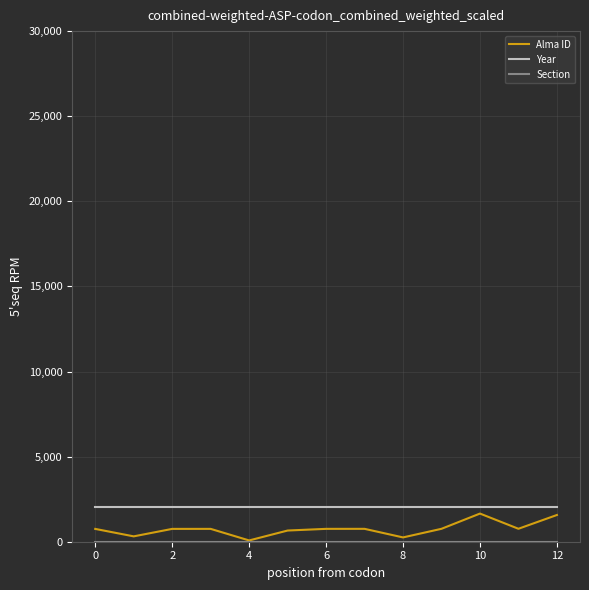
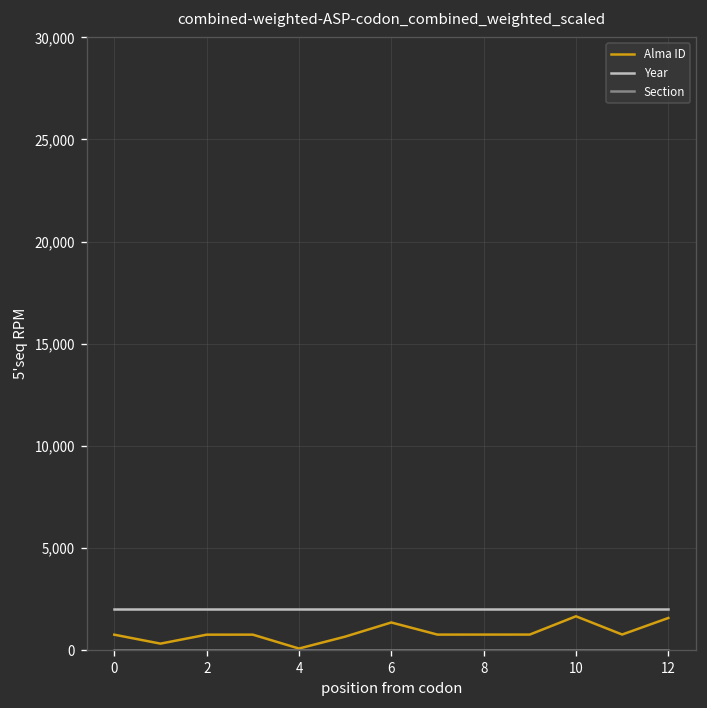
  {
    "Alma ID": {
      "0": "800",
      "2": "800",
-     "6": "800",
-     "8": "300",
+     "6": "1,400",
+     "8": "800",
      "10": "1,700",
      "12": "1,600"
    },
    "Year": {
      "0": "2,000",
      "2": "2,000",
      "4": "2,000",
      "6": "2,000",
      "8": "2,000",
      "10": "2,000",
      "12": "2,000"
    },
    "Section": {
      "0": "0",
      "2": "0",
      "6": "0",
      "8": "0",
      "10": "0",
      "12": "0"
    }
  }
